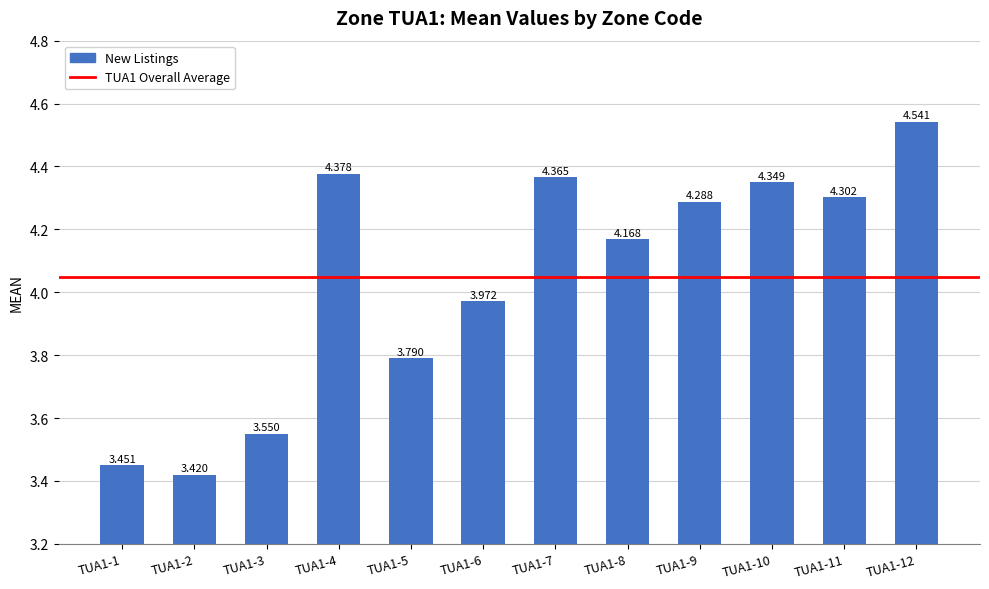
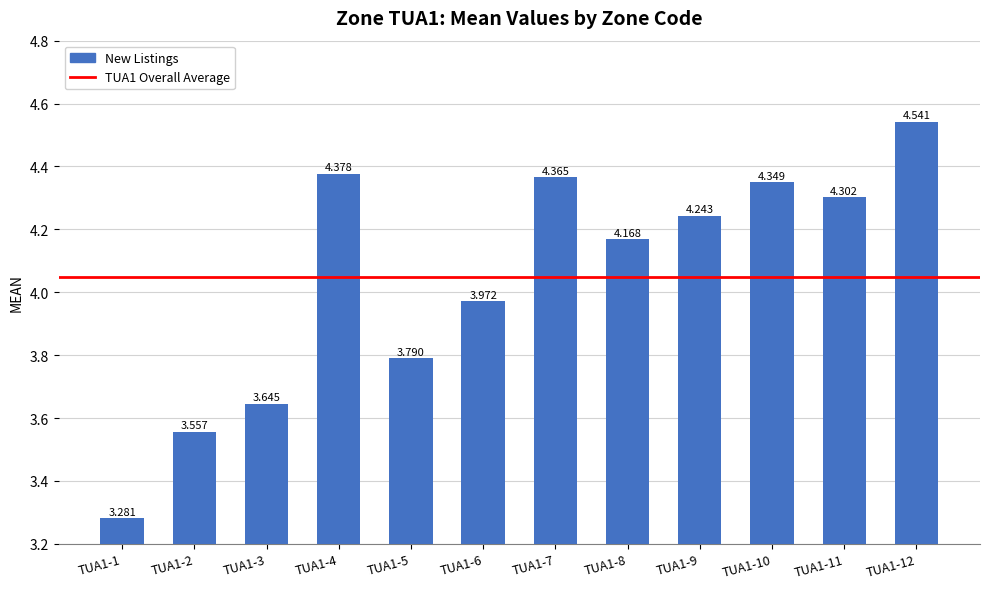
  {
-   "TUA1-1": 3.451,
-   "TUA1-2": 3.420,
-   "TUA1-3": 3.550,
+   "TUA1-1": 3.281,
+   "TUA1-2": 3.557,
+   "TUA1-3": 3.645,
    "TUA1-4": 4.378,
    "TUA1-5": 3.790,
    "TUA1-6": 3.972,
    "TUA1-7": 4.365,
    "TUA1-8": 4.168,
-   "TUA1-9": 4.288,
+   "TUA1-9": 4.243,
    "TUA1-10": 4.349,
    "TUA1-11": 4.302,
    "TUA1-12": 4.541
  }
